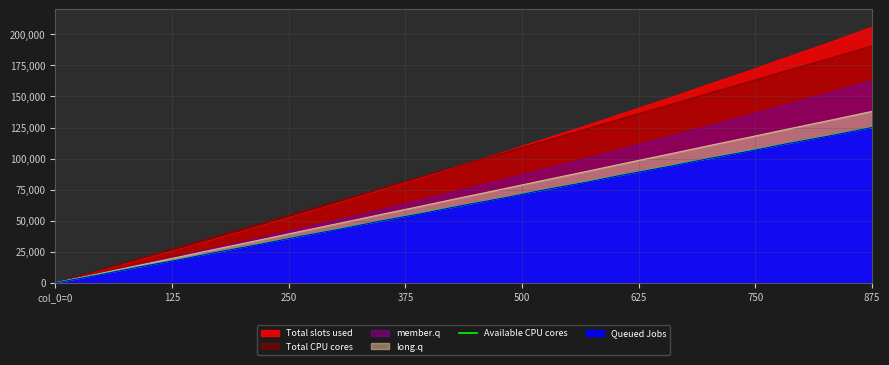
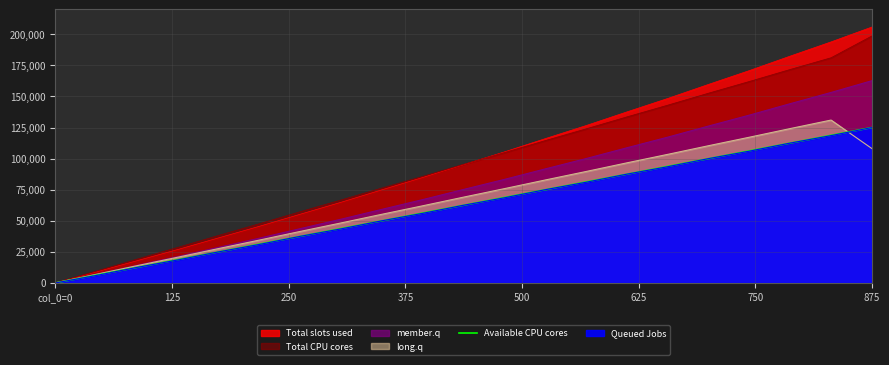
  {
    "Total slots used": {
      "875": "206,000"
    },
    "Total CPU cores": {
-     "875": "191,000"
+     "875": "199,000"
    },
    "member.q": {
      "875": "163,000"
    },
    "long.q": {
-     "875": "138,000"
+     "875": "108,000"
    }
  }
